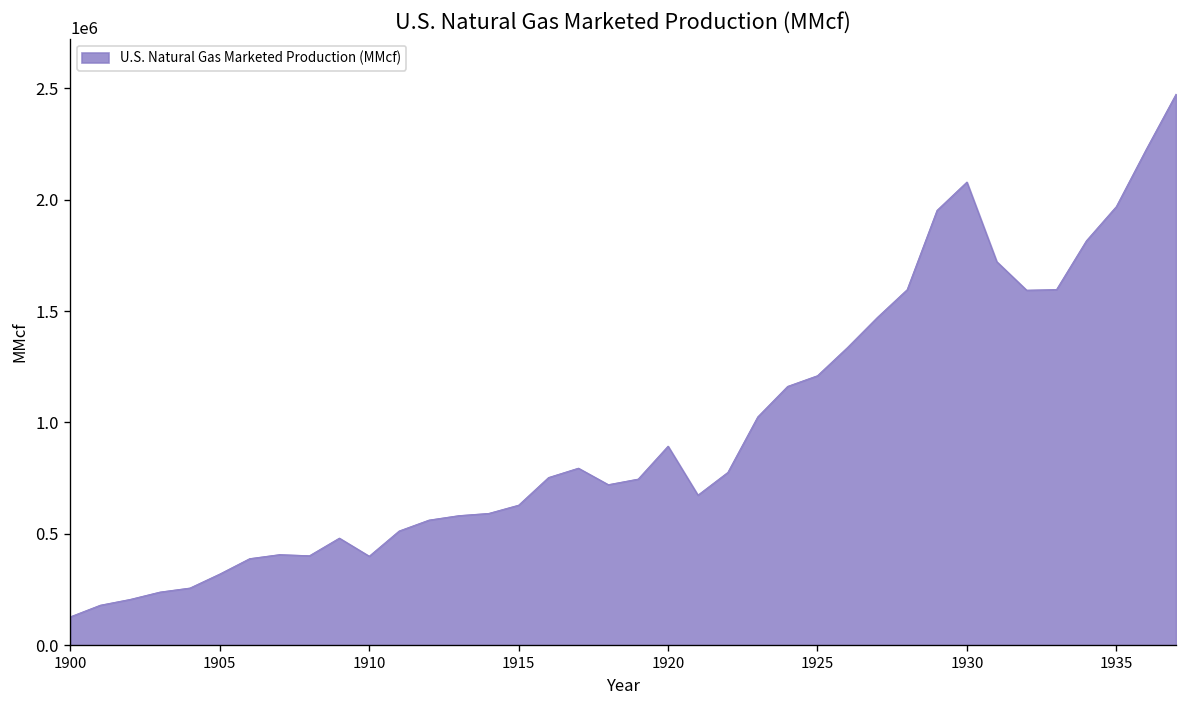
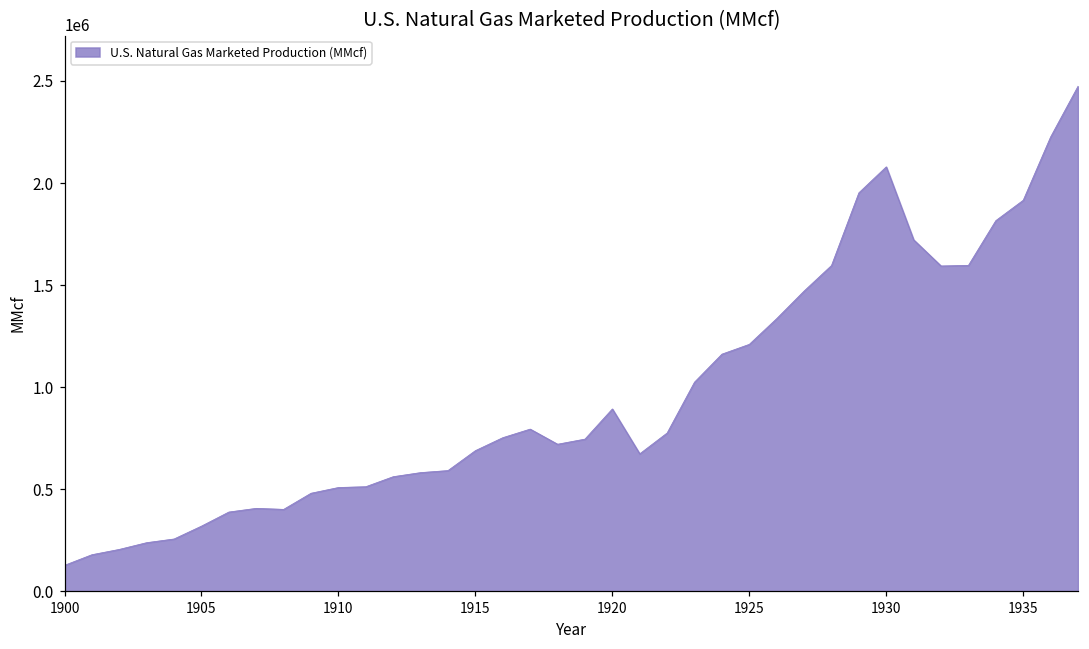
  {
    "1900": 130000,
    "1905": 320000,
-   "1910": 400000,
-   "1915": 630000,
+   "1910": 510000,
+   "1915": 690000,
    "1920": 890000,
    "1925": 1210000,
    "1930": 2080000,
-   "1935": 1970000
+   "1935": 1920000
  }
